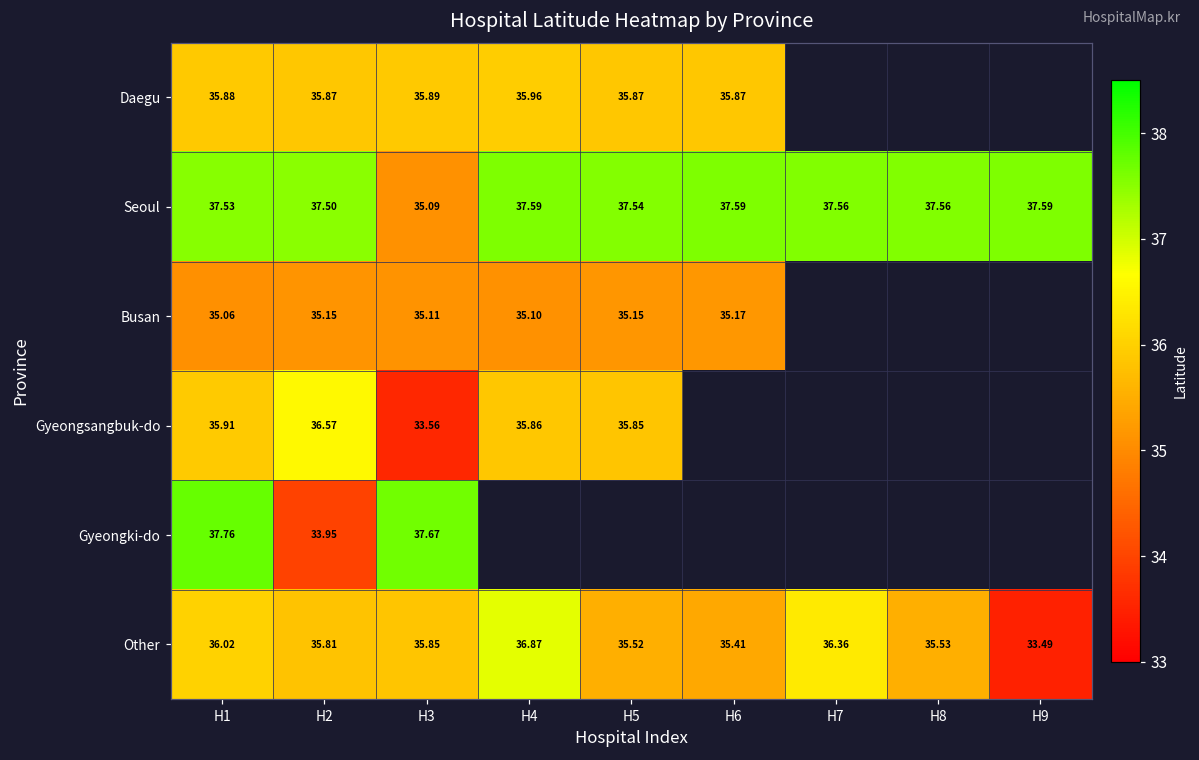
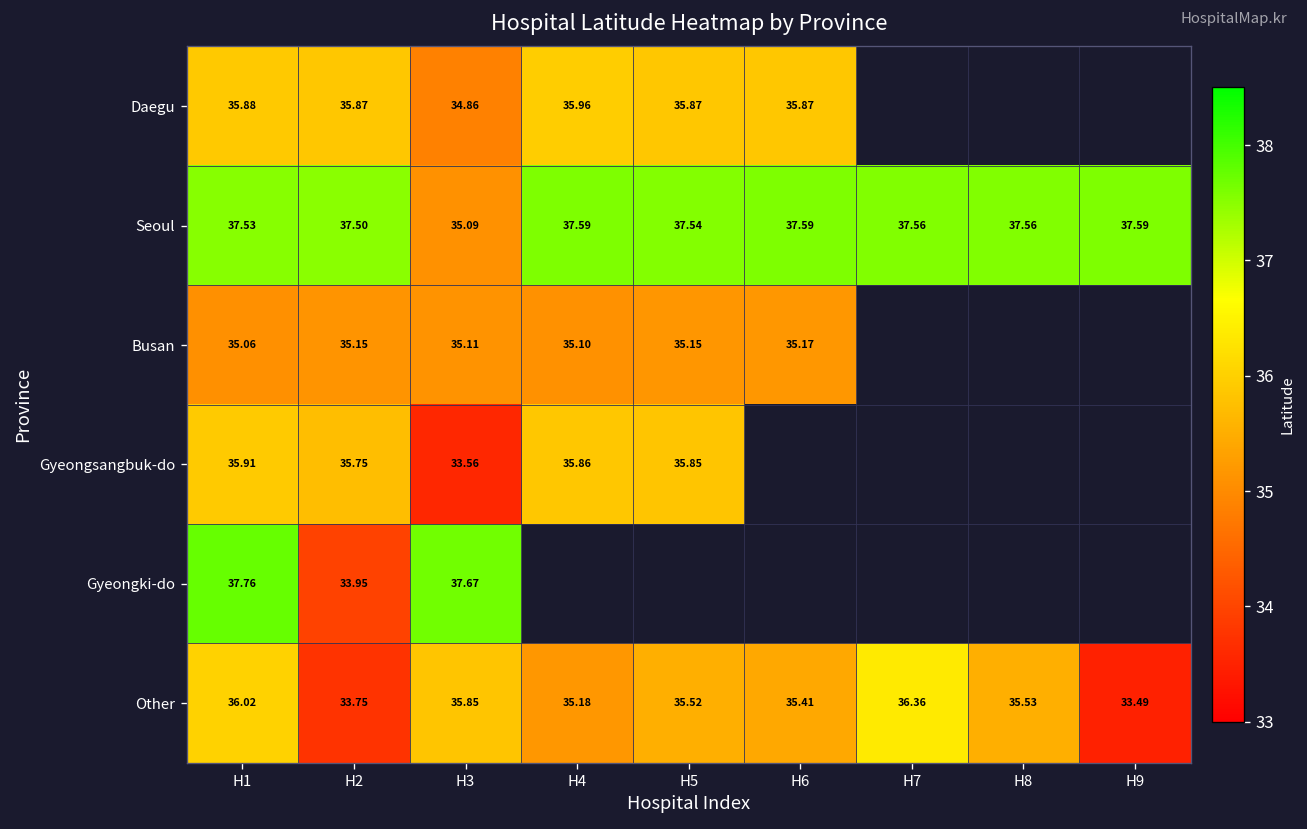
  {
    "Daegu": {
      "H1": 35.88,
      "H2": 35.87,
-     "H3": 35.89,
+     "H3": 34.86,
      "H4": 35.96,
      "H5": 35.87,
      "H6": 35.87
    },
    "Seoul": {
      "H1": 37.53,
      "H2": 37.50,
      "H3": 35.09,
      "H4": 37.59,
      "H5": 37.54,
      "H6": 37.59,
      "H7": 37.56,
      "H8": 37.56,
      "H9": 37.59
    },
    "Busan": {
      "H1": 35.06,
      "H2": 35.15,
      "H3": 35.11,
      "H4": 35.10,
      "H5": 35.15,
      "H6": 35.17
    },
    "Gyeongsangbuk-do": {
      "H1": 35.91,
-     "H2": 36.57,
+     "H2": 35.75,
      "H3": 33.56,
      "H4": 35.86,
      "H5": 35.85
    },
    "Gyeongki-do": {
      "H1": 37.76,
      "H2": 33.95,
      "H3": 37.67
    },
    "Other": {
      "H1": 36.02,
-     "H2": 35.81,
+     "H2": 33.75,
      "H3": 35.85,
-     "H4": 36.87,
+     "H4": 35.18,
      "H5": 35.52,
      "H6": 35.41,
      "H7": 36.36,
      "H8": 35.53,
      "H9": 33.49
    }
  }
